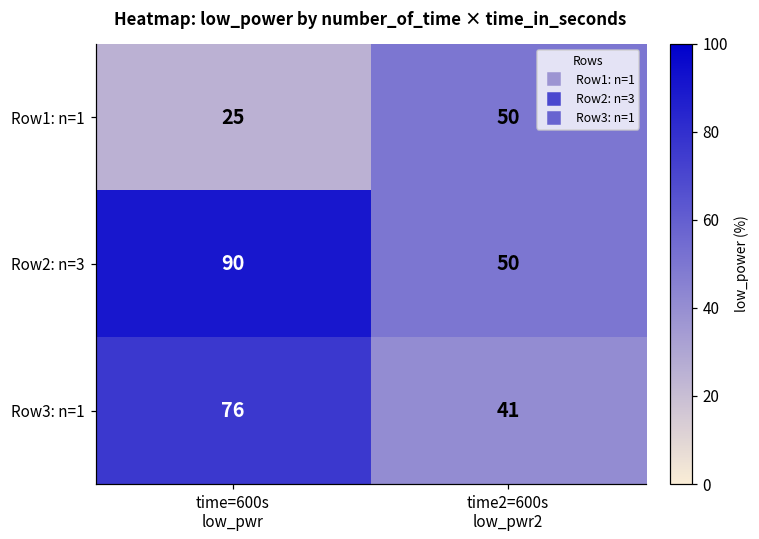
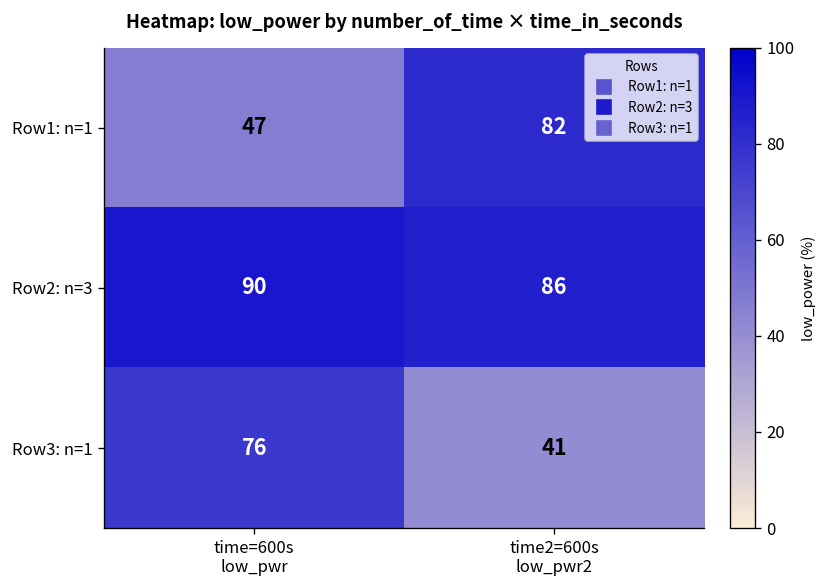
  {
    "Row1: n=1": {
-     "time=600s low_pwr": 25,
-     "time2=600s low_pwr2": 50
+     "time=600s low_pwr": 47,
+     "time2=600s low_pwr2": 82
    },
    "Row2: n=3": {
      "time=600s low_pwr": 90,
-     "time2=600s low_pwr2": 50
+     "time2=600s low_pwr2": 86
    },
    "Row3: n=1": {
      "time=600s low_pwr": 76,
      "time2=600s low_pwr2": 41
    }
  }
